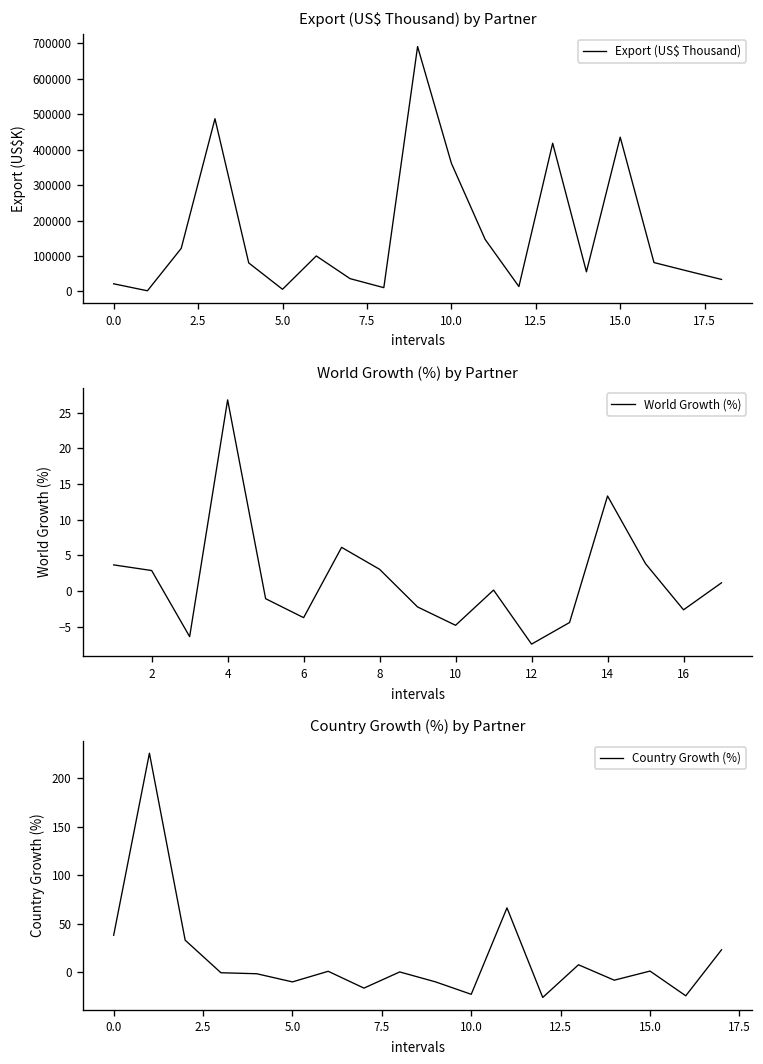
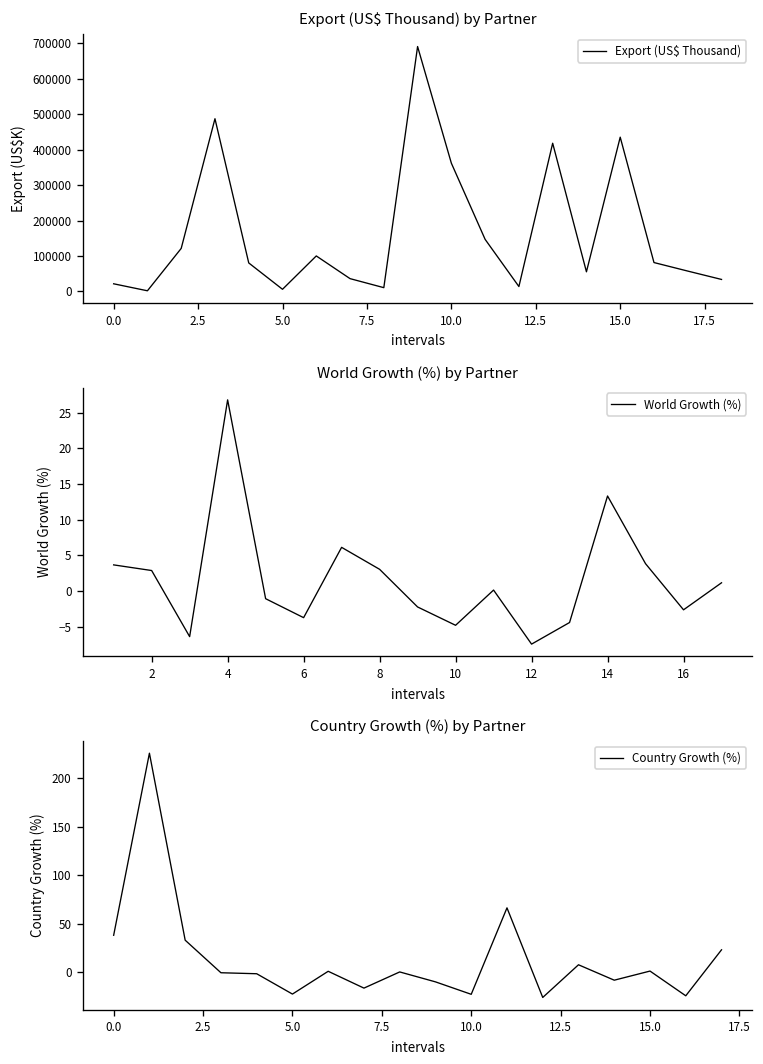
  {
    "Export (US$ Thousand) by Partner": {
      "0.0": 20000,
      "5.0": 10000,
      "10.0": 360000,
      "15.0": 440000
    },
    "World Growth (%) by Partner": {
      "2": 3,
      "4": 27,
      "6": -4,
      "8": 3,
      "10": -5,
      "12": -7,
      "14": 13,
      "16": -3
    },
    "Country Growth (%) by Partner": {
      "0.0": 40,
-     "5.0": -10,
+     "5.0": -20,
      "10.0": -20,
      "15.0": 0
    }
  }
